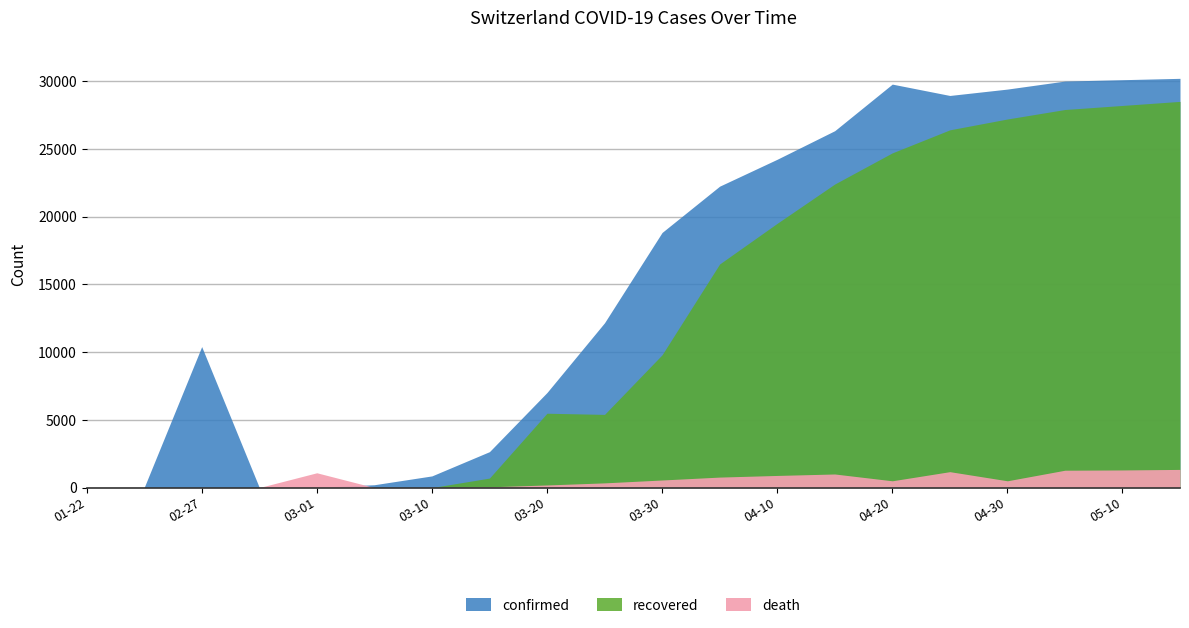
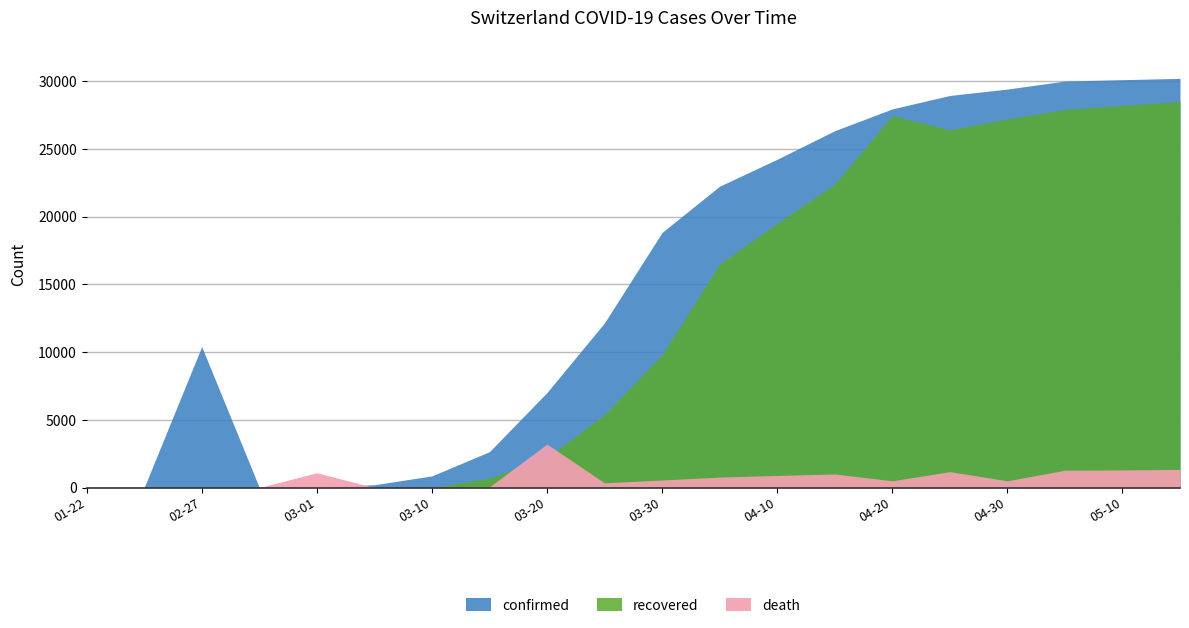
  {
    "confirmed": {
      "02-27": 10400,
      "03-10": 900,
      "03-20": 7000,
      "03-30": 18800,
      "04-10": 24200,
-     "04-20": 29800,
+     "04-20": 27900,
      "04-30": 29400,
      "05-10": 30100
    },
    "recovered": {
-     "03-20": 5500,
+     "03-20": 2200,
      "03-30": 9800,
      "04-10": 19500,
-     "04-20": 24700,
+     "04-20": 27400,
      "04-30": 27200,
      "05-10": 28200
    },
    "death": {
      "03-01": 1100,
-     "03-20": 200,
+     "03-20": 3200,
      "03-30": 600,
      "04-10": 900,
      "04-20": 500,
      "04-30": 500,
      "05-10": 1300
    }
  }
